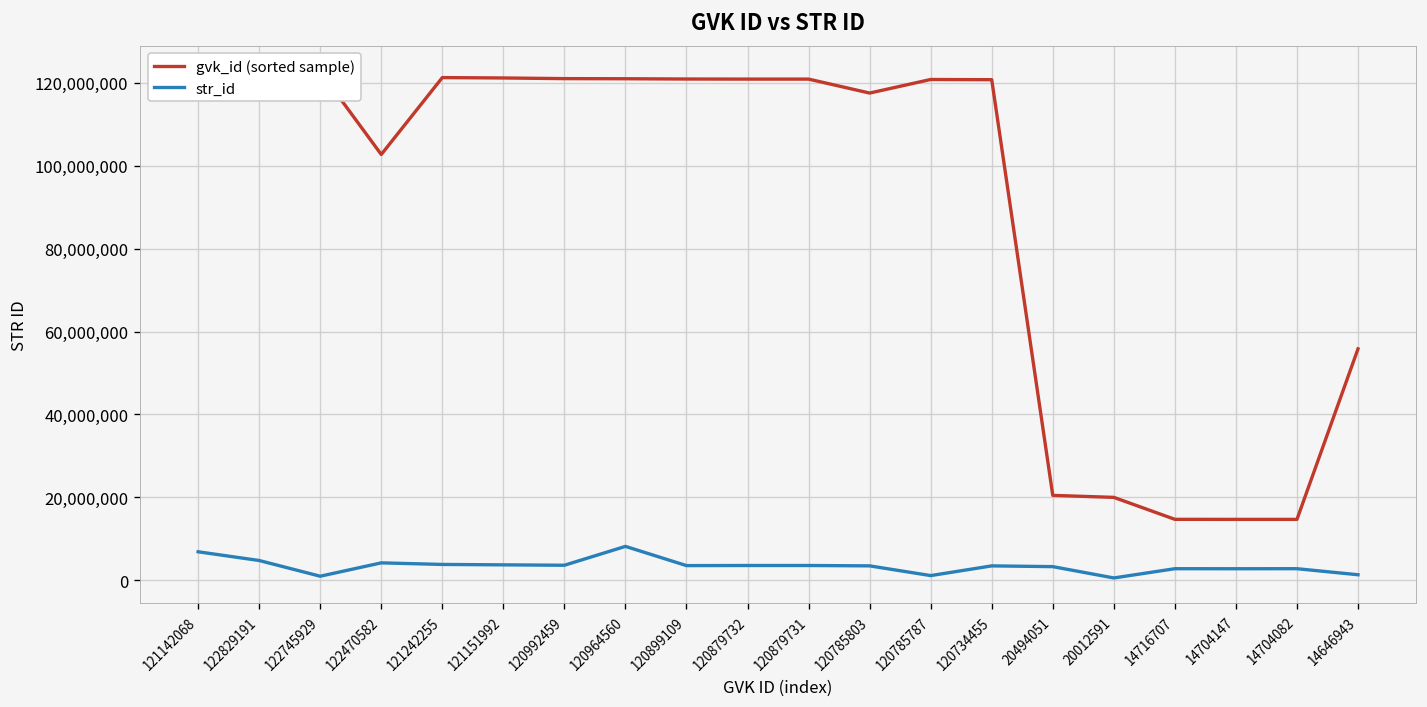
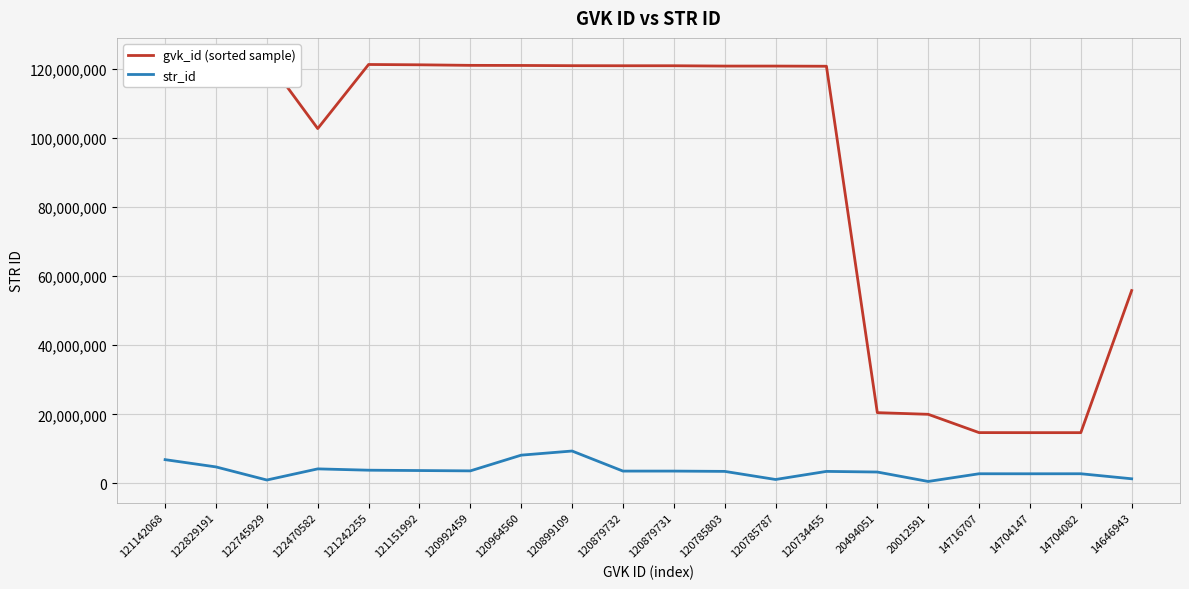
  {
    "gvk_id (sorted sample)": {
      "122470582": "103,000,000",
      "121242255": "121,000,000",
      "121151992": "121,000,000",
      "120992459": "121,000,000",
      "120964560": "121,000,000",
      "120899109": "121,000,000",
      "120879732": "121,000,000",
      "120879731": "121,000,000",
-     "120785803": "118,000,000",
+     "120785803": "121,000,000",
      "120785787": "121,000,000",
      "120734455": "121,000,000",
      "20494051": "20,000,000",
      "20012591": "20,000,000",
      "14716707": "15,000,000",
      "14704147": "15,000,000",
      "14704082": "15,000,000",
      "14646943": "56,000,000"
    },
    "str_id": {
      "121142068": "7,000,000",
      "122829191": "5,000,000",
      "122745929": "1,000,000",
      "122470582": "4,000,000",
      "121242255": "4,000,000",
      "121151992": "4,000,000",
      "120992459": "4,000,000",
      "120964560": "8,000,000",
-     "120899109": "4,000,000",
+     "120899109": "9,000,000",
      "120879732": "4,000,000",
      "120879731": "4,000,000",
      "120785803": "3,000,000",
      "120785787": "1,000,000",
      "120734455": "3,000,000",
      "20494051": "3,000,000",
      "20012591": "1,000,000",
      "14716707": "3,000,000",
      "14704147": "3,000,000",
      "14704082": "3,000,000",
      "14646943": "1,000,000"
    }
  }
